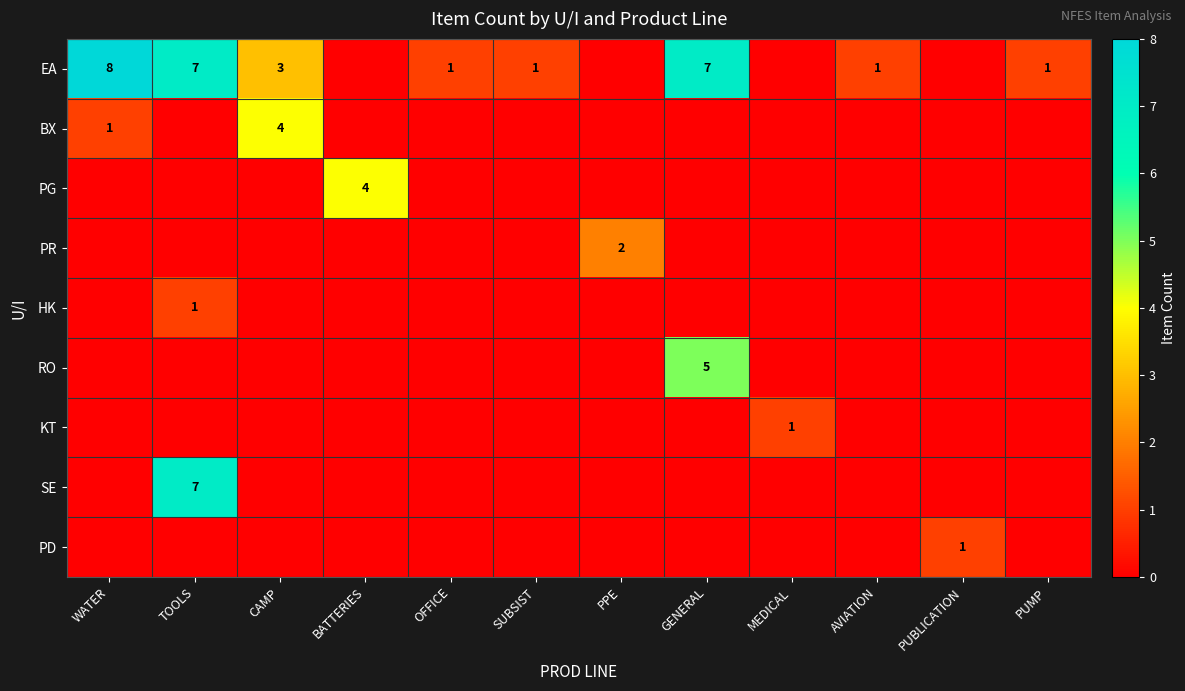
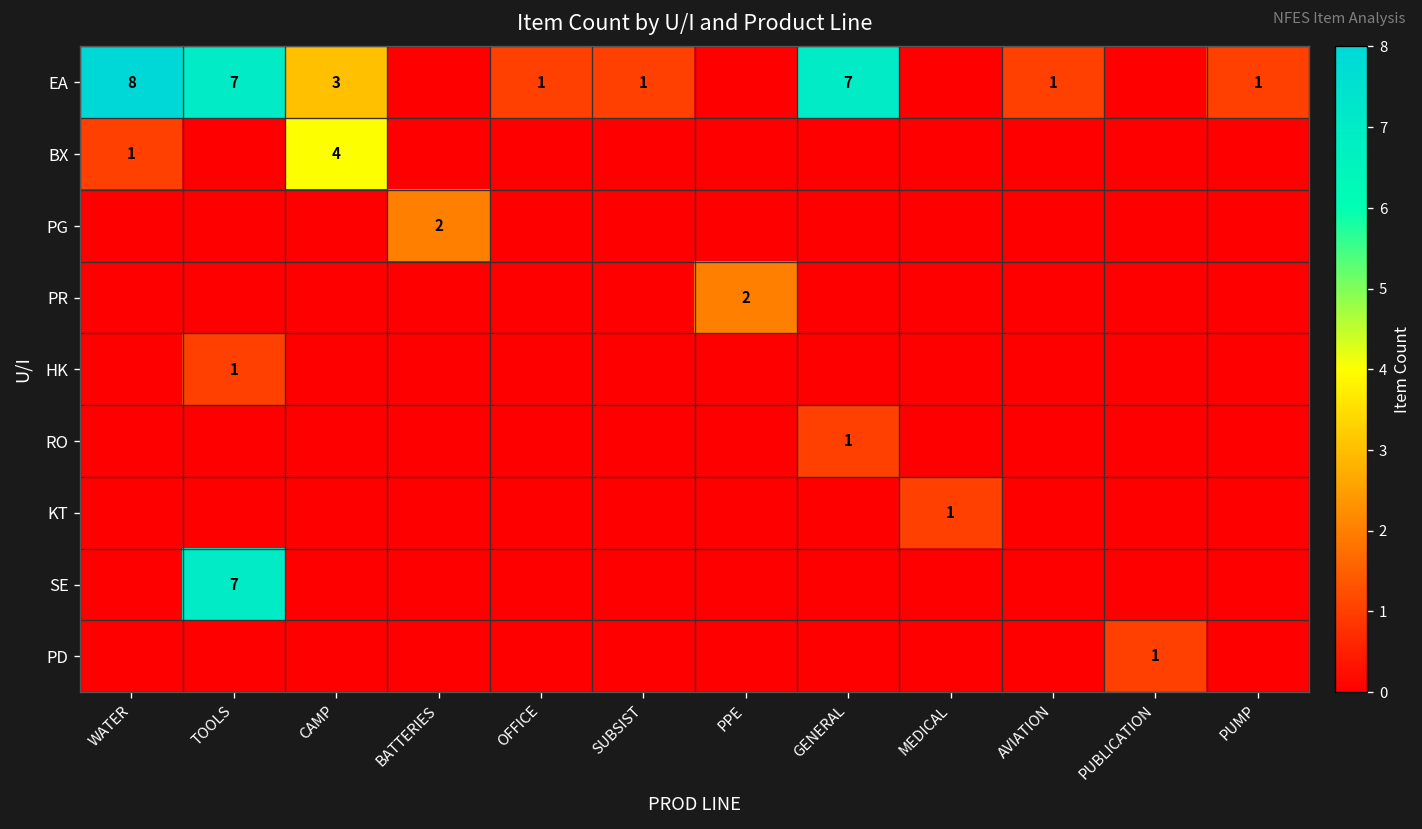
  {
    "EA": {
      "WATER": 8,
      "TOOLS": 7,
      "CAMP": 3,
      "OFFICE": 1,
      "SUBSIST": 1,
      "GENERAL": 7,
      "AVIATION": 1,
      "PUMP": 1
    },
    "BX": {
      "WATER": 1,
      "CAMP": 4
    },
    "PG": {
-     "BATTERIES": 4
+     "BATTERIES": 2
    },
    "PR": {
      "PPE": 2
    },
    "HK": {
      "TOOLS": 1
    },
    "RO": {
-     "GENERAL": 5
+     "GENERAL": 1
    },
    "KT": {
      "MEDICAL": 1
    },
    "SE": {
      "TOOLS": 7
    },
    "PD": {
      "PUBLICATION": 1
    }
  }
